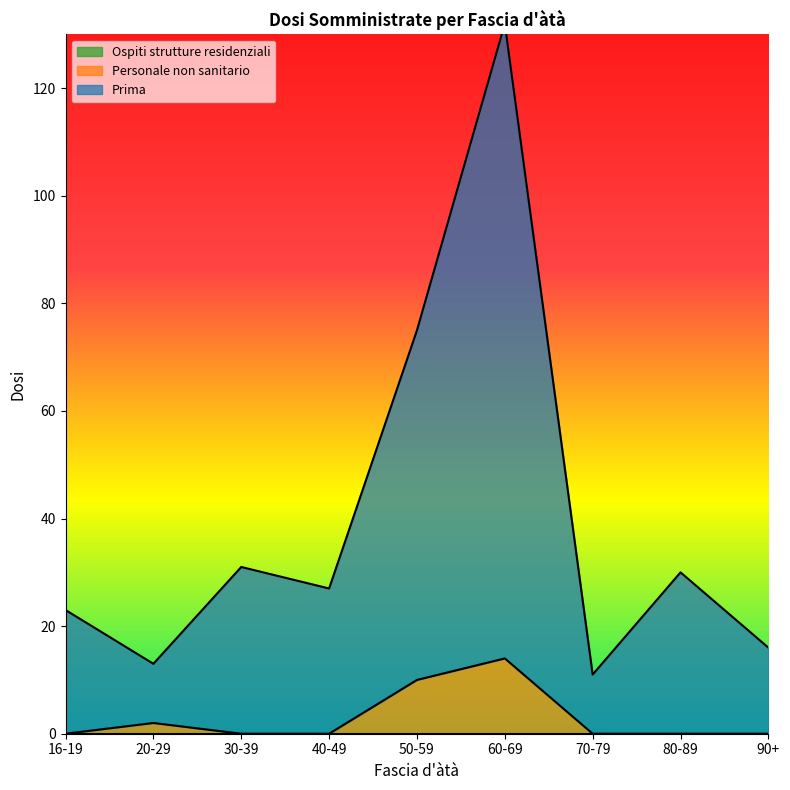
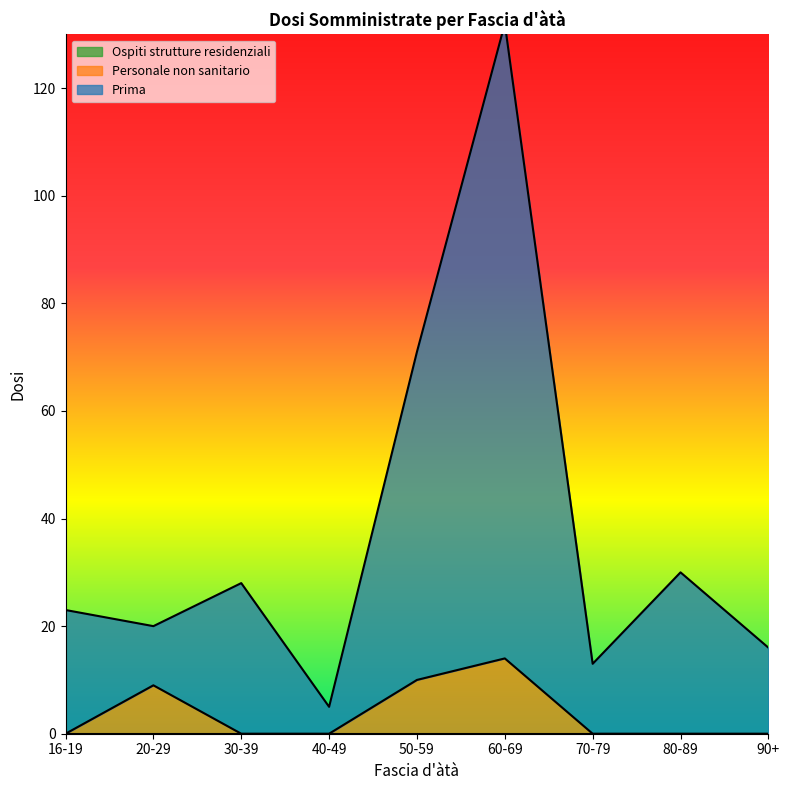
  {
    "Ospiti strutture residenziali": {
      "20-29": 0,
      "50-59": 0,
      "60-69": 0
    },
    "Personale non sanitario": {
-     "20-29": 2,
+     "20-29": 9,
      "50-59": 10,
      "60-69": 14
    },
    "Prima": {
      "16-19": 23,
      "20-29": 11,
-     "30-39": 31,
-     "40-49": 27,
-     "50-59": 65,
-     "70-79": 11,
+     "30-39": 28,
+     "40-49": 5,
+     "50-59": 61,
+     "70-79": 13,
      "80-89": 30,
      "90+": 16
    }
  }
